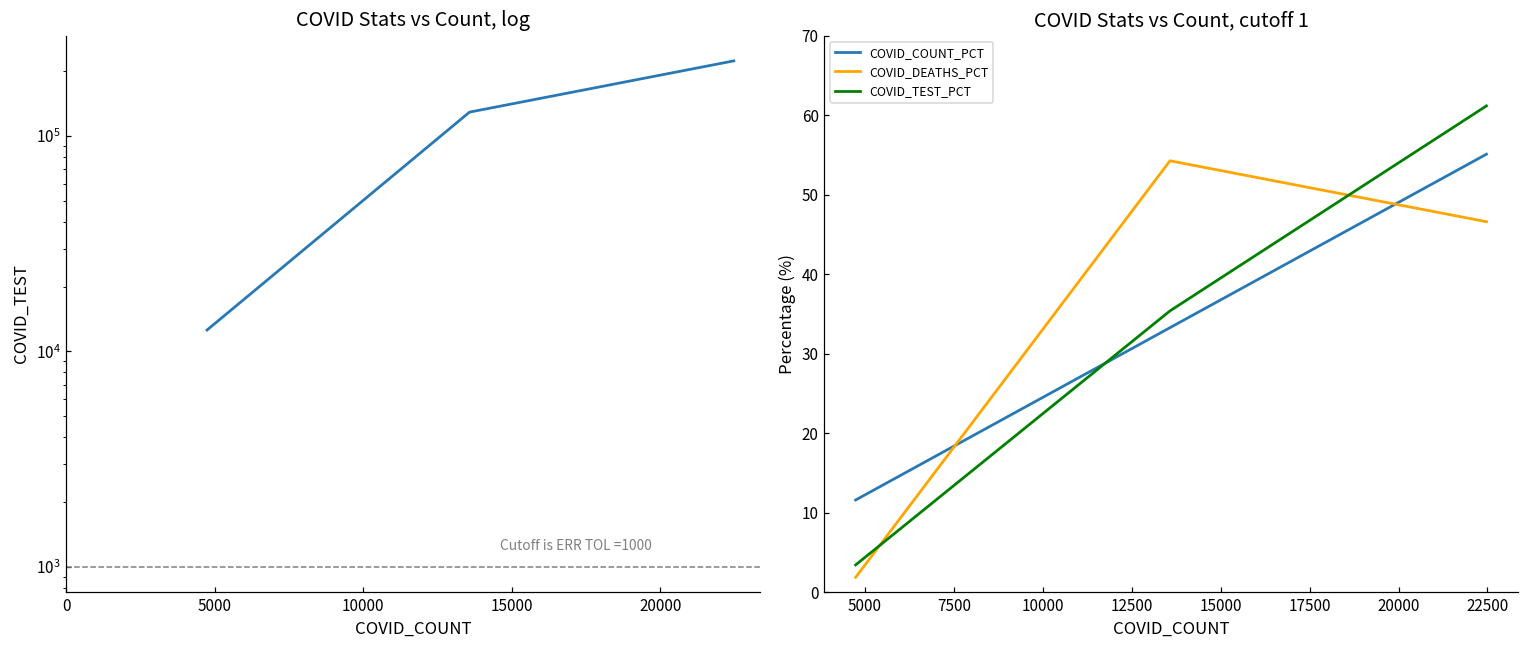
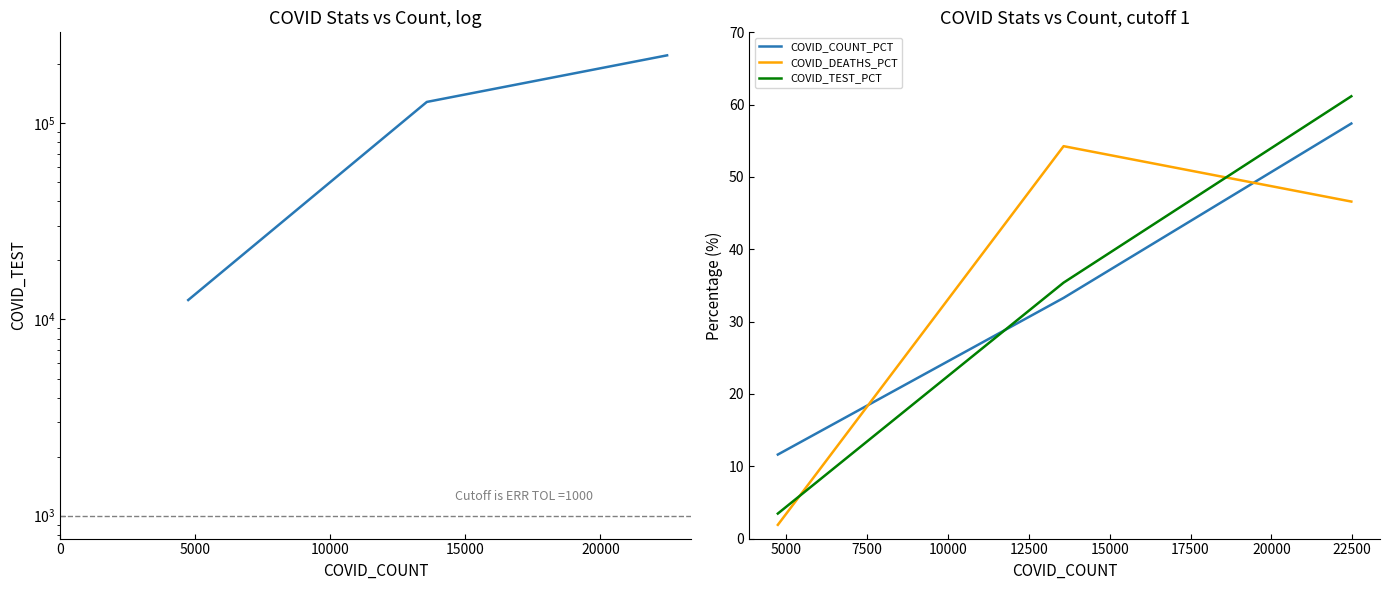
  {
    "COVID Stats vs Count, cutoff 1": {
      "COVID_COUNT_PCT": {
-       "22500": 55
+       "22500": 57
      },
      "COVID_DEATHS_PCT": {
        "22500": 47
      },
      "COVID_TEST_PCT": {
        "22500": 61
      }
    }
  }
